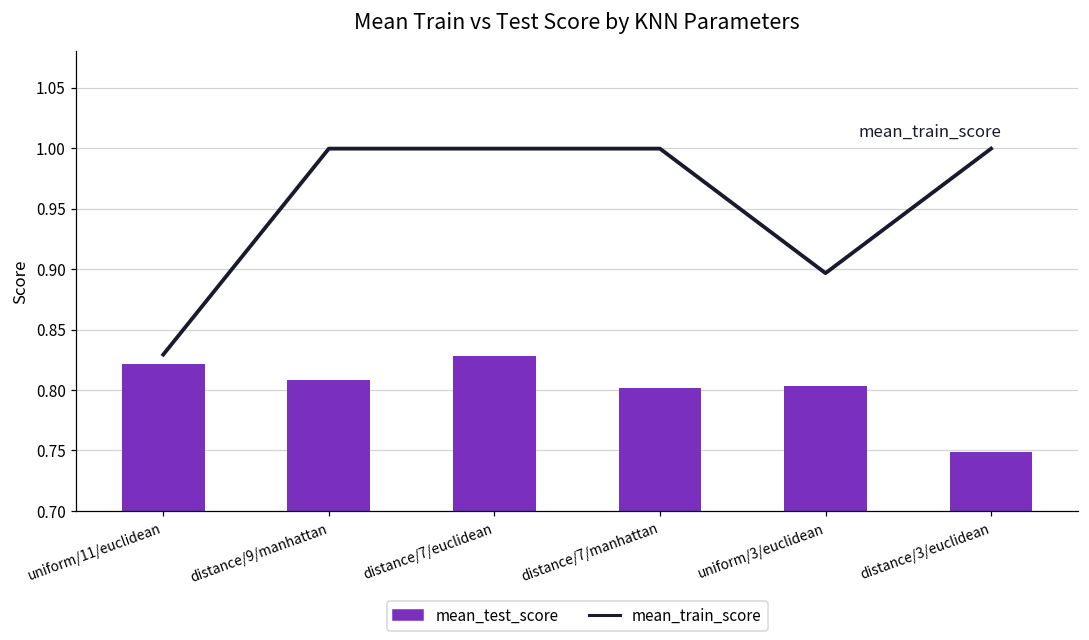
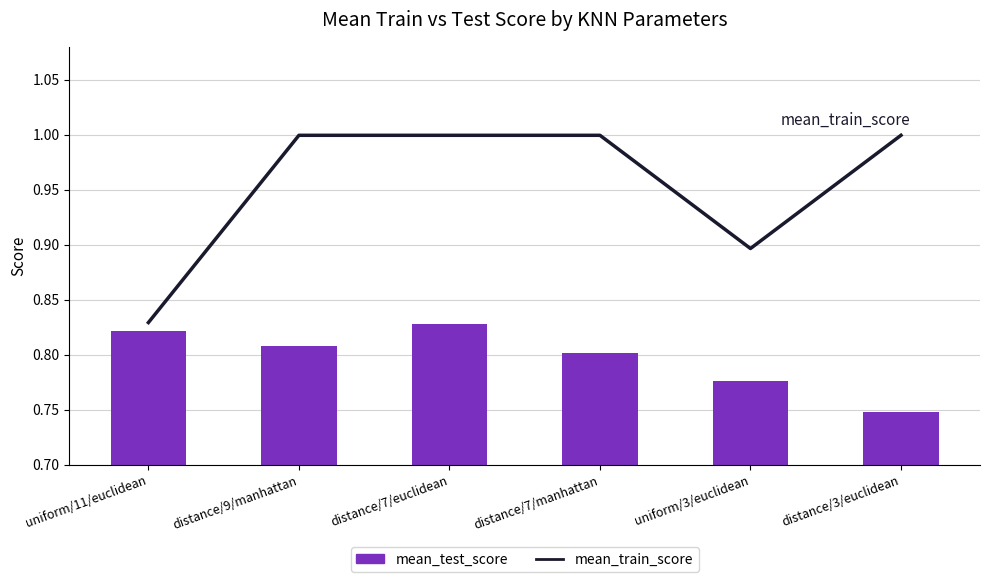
  {
    "mean_train_score": {
      "uniform/11/euclidean": 0.829,
      "distance/9/manhattan": 0.999,
      "distance/7/euclidean": 0.999,
      "distance/7/manhattan": 0.999,
      "uniform/3/euclidean": 0.897,
      "distance/3/euclidean": 0.999
    },
    "mean_test_score": {
      "uniform/11/euclidean": 0.821,
      "distance/9/manhattan": 0.808,
      "distance/7/euclidean": 0.828,
      "distance/7/manhattan": 0.801,
-     "uniform/3/euclidean": 0.803,
+     "uniform/3/euclidean": 0.777,
      "distance/3/euclidean": 0.748
    }
  }
